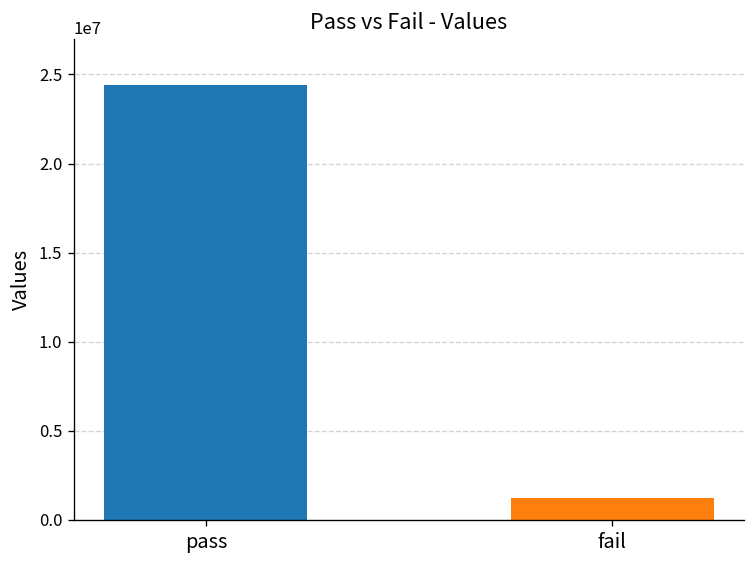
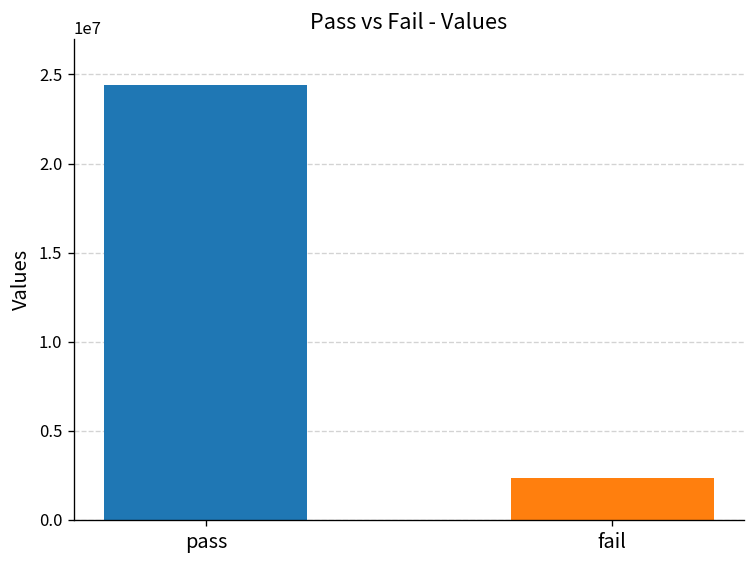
  {
    "pass": 24400000,
-   "fail": 1200000
+   "fail": 2400000
  }
